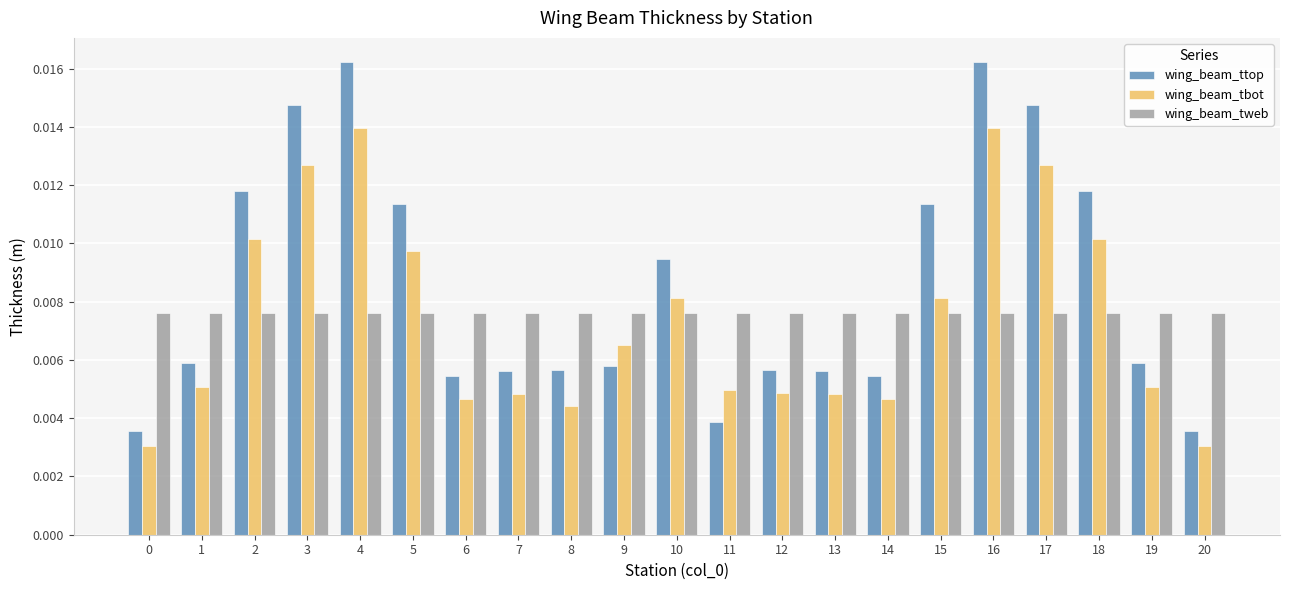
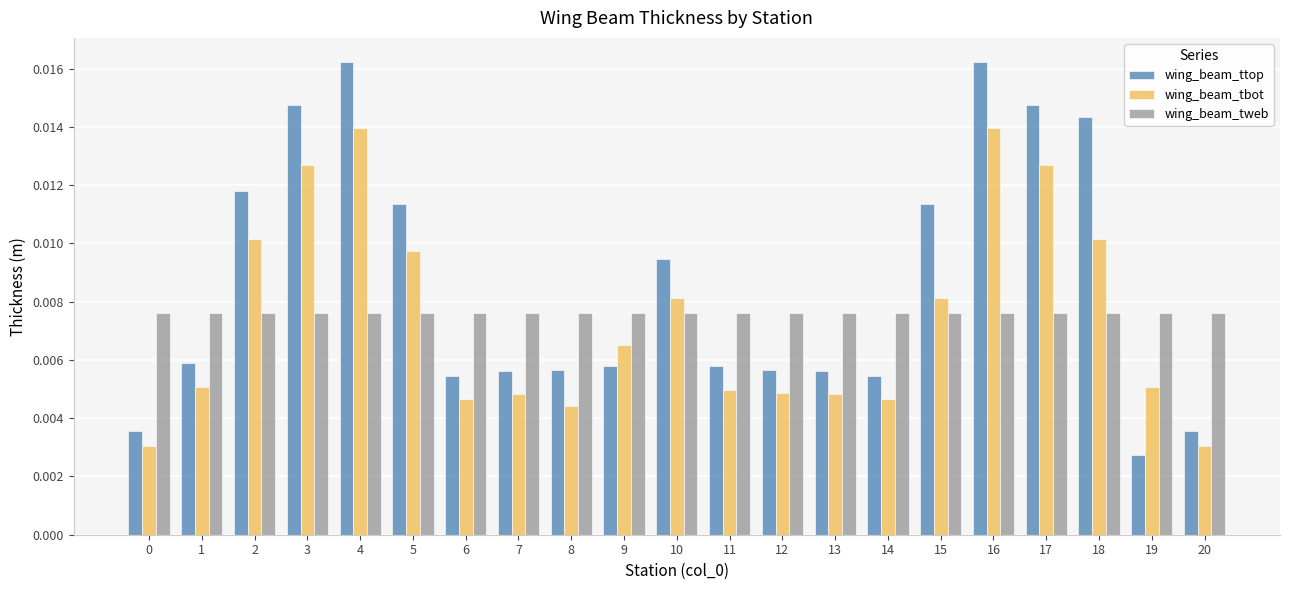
  {
    "wing_beam_ttop": {
      "0": 0.0035,
      "1": 0.0059,
      "2": 0.0118,
      "3": 0.0148,
      "4": 0.0162,
      "5": 0.0113,
      "6": 0.0054,
      "7": 0.0056,
      "8": 0.0057,
      "9": 0.0058,
      "10": 0.0094,
-     "11": 0.0039,
+     "11": 0.0058,
      "12": 0.0057,
      "13": 0.0056,
      "14": 0.0054,
      "15": 0.0113,
      "16": 0.0162,
      "17": 0.0148,
-     "18": 0.0118,
-     "19": 0.0059,
+     "18": 0.0143,
+     "19": 0.0027,
      "20": 0.0035
    },
    "wing_beam_tbot": {
      "0": 0.0030,
      "1": 0.0051,
      "2": 0.0102,
      "3": 0.0127,
      "4": 0.0140,
      "5": 0.0098,
      "6": 0.0047,
      "7": 0.0048,
      "8": 0.0044,
      "9": 0.0065,
      "10": 0.0081,
      "11": 0.0050,
      "12": 0.0049,
      "13": 0.0048,
      "14": 0.0047,
      "15": 0.0081,
      "16": 0.0140,
      "17": 0.0127,
      "18": 0.0102,
      "19": 0.0051,
      "20": 0.0030
    },
    "wing_beam_tweb": {
      "0": 0.0076,
      "1": 0.0076,
      "2": 0.0076,
      "3": 0.0076,
      "4": 0.0076,
      "5": 0.0076,
      "6": 0.0076,
      "7": 0.0076,
      "8": 0.0076,
      "9": 0.0076,
      "10": 0.0076,
      "11": 0.0076,
      "12": 0.0076,
      "13": 0.0076,
      "14": 0.0076,
      "15": 0.0076,
      "16": 0.0076,
      "17": 0.0076,
      "18": 0.0076,
      "19": 0.0076,
      "20": 0.0076
    }
  }
